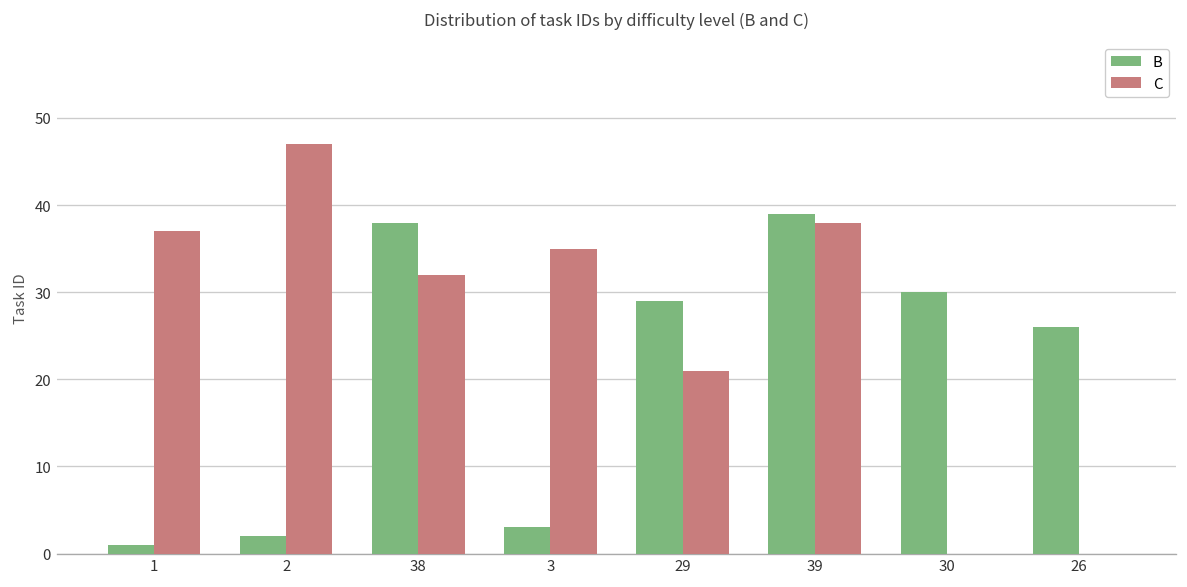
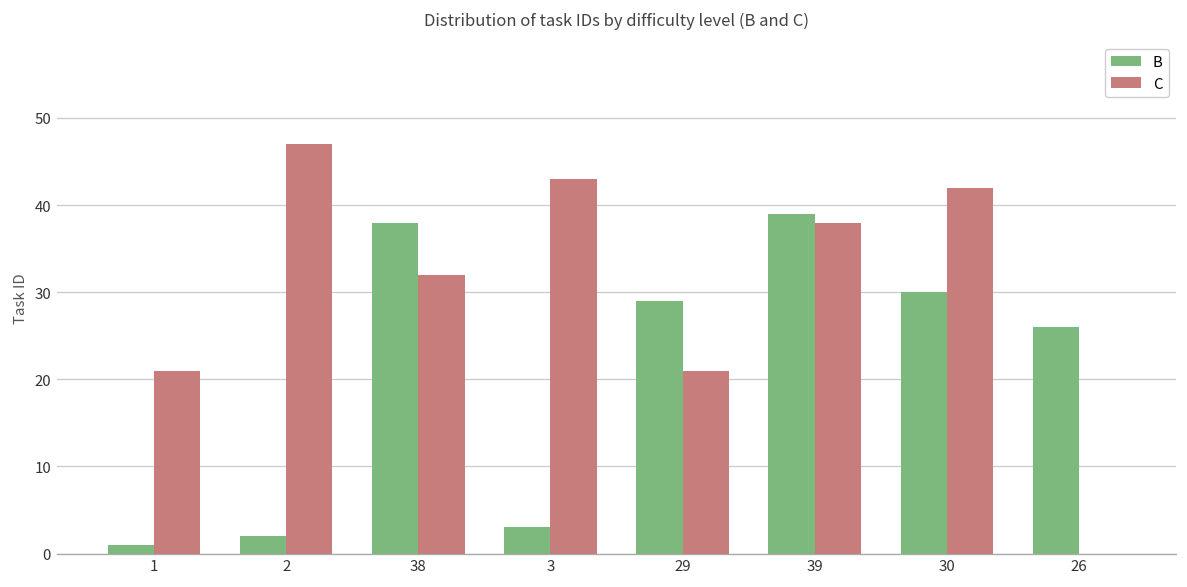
  {
    "B": {
      "1": 1,
      "2": 2,
      "38": 38,
      "3": 3,
      "29": 29,
      "39": 39,
      "30": 30,
      "26": 26
    },
    "C": {
-     "1": 37,
+     "1": 21,
      "2": 47,
      "38": 32,
-     "3": 35,
+     "3": 43,
      "29": 21,
      "39": 38,
-     "30": 0,
+     "30": 42,
      "26": 0
    }
  }
